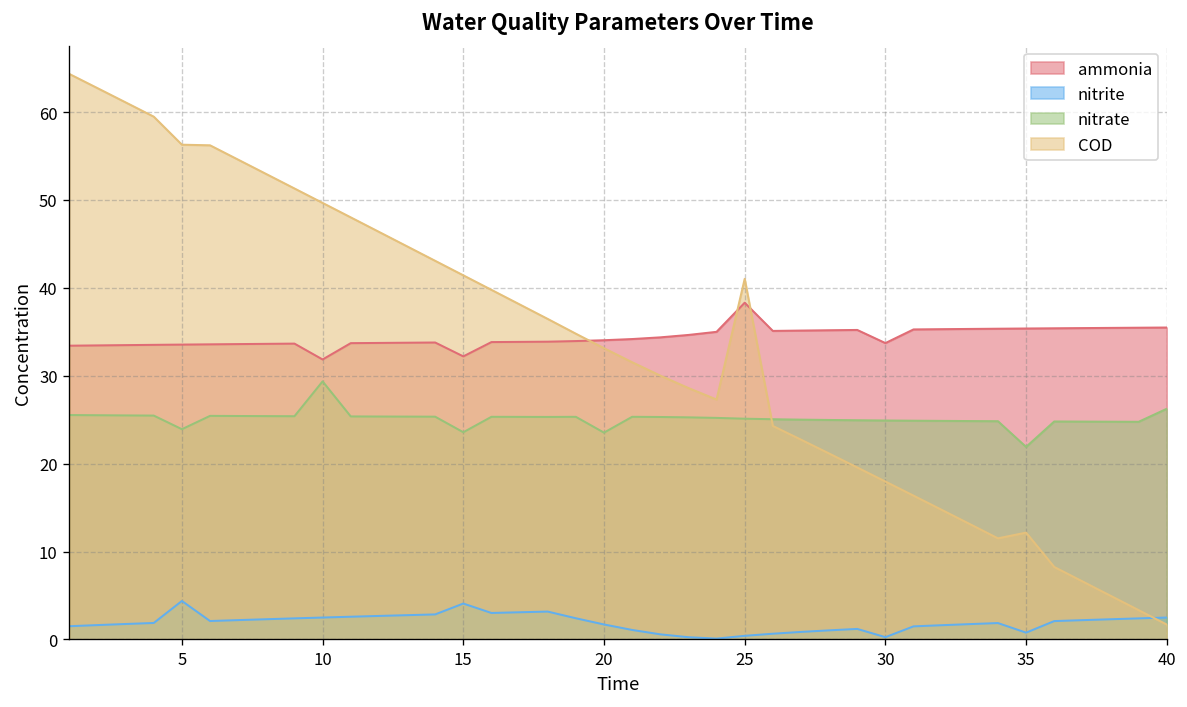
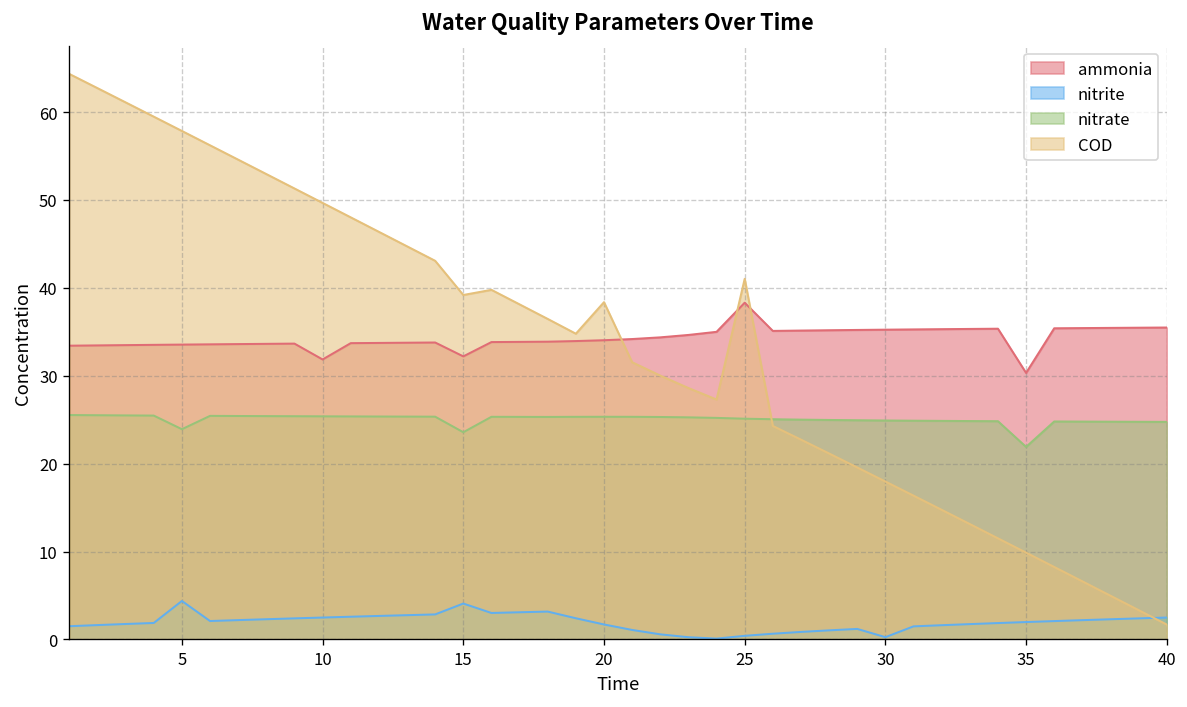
  {
    "ammonia": {
      "5": 34,
      "10": 32,
      "15": 32,
      "20": 34,
      "25": 38,
-     "30": 34,
-     "35": 35,
+     "30": 35,
+     "35": 30,
      "40": 35
    },
    "nitrite": {
      "5": 4,
      "10": 2,
      "15": 4,
      "20": 2,
      "25": 0,
      "30": 0,
-     "35": 1,
+     "35": 2,
      "40": 2
    },
    "nitrate": {
      "5": 24,
-     "10": 29,
+     "10": 25,
      "15": 24,
-     "20": 24,
+     "20": 25,
      "25": 25,
      "30": 25,
      "35": 22,
-     "40": 26
+     "40": 25
    },
    "COD": {
-     "5": 56,
+     "5": 58,
      "10": 50,
-     "15": 41,
-     "20": 33,
+     "15": 39,
+     "20": 38,
      "25": 41,
      "30": 18,
-     "35": 12,
+     "35": 10,
      "40": 2
    }
  }
